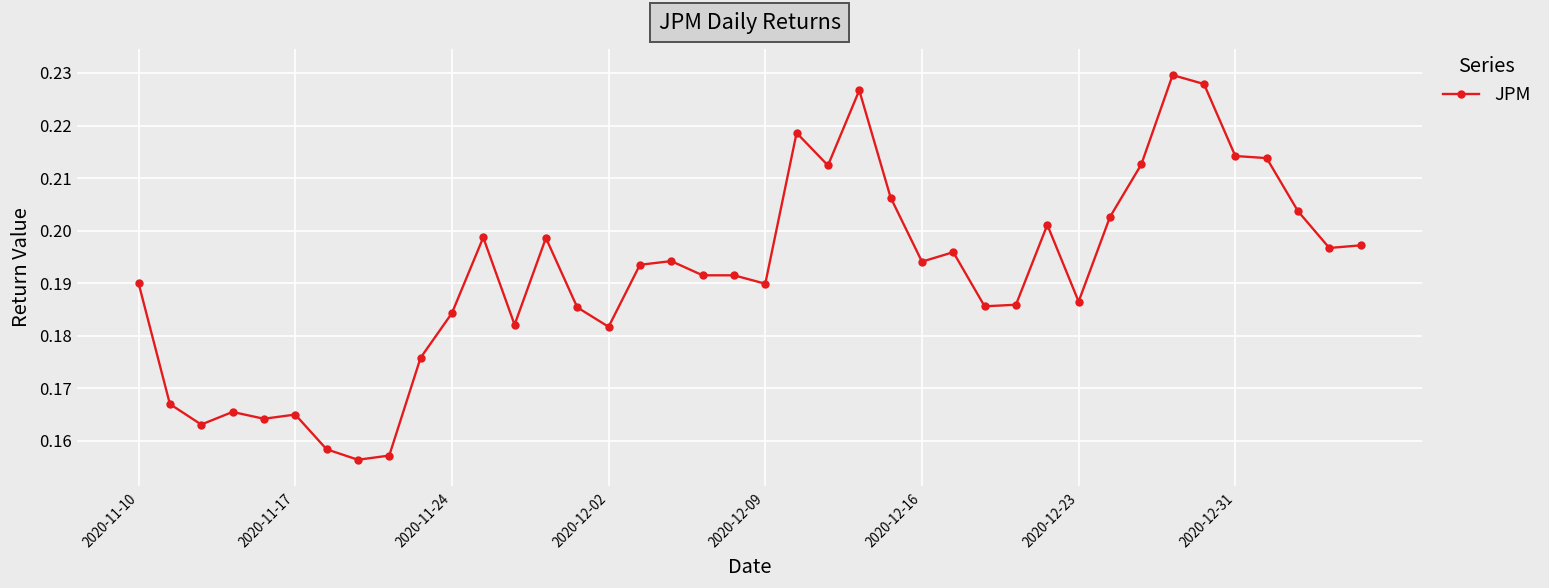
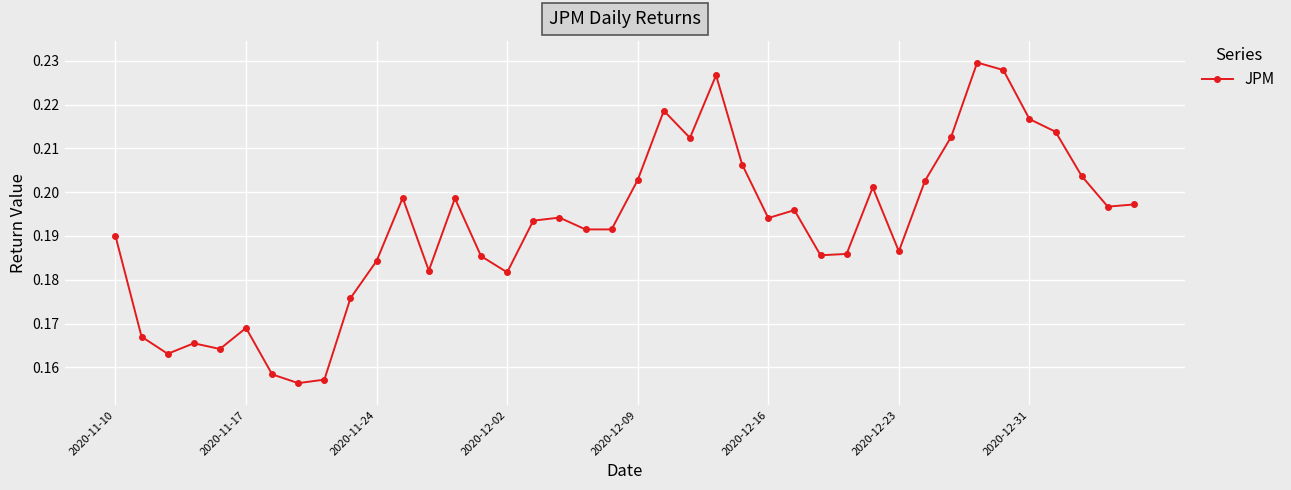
  {
    "2020-11-10": 0.190,
-   "2020-11-17": 0.165,
+   "2020-11-17": 0.169,
    "2020-11-24": 0.184,
    "2020-12-02": 0.182,
-   "2020-12-09": 0.190,
+   "2020-12-09": 0.203,
    "2020-12-16": 0.194,
    "2020-12-23": 0.187,
-   "2020-12-31": 0.214
+   "2020-12-31": 0.217
  }
